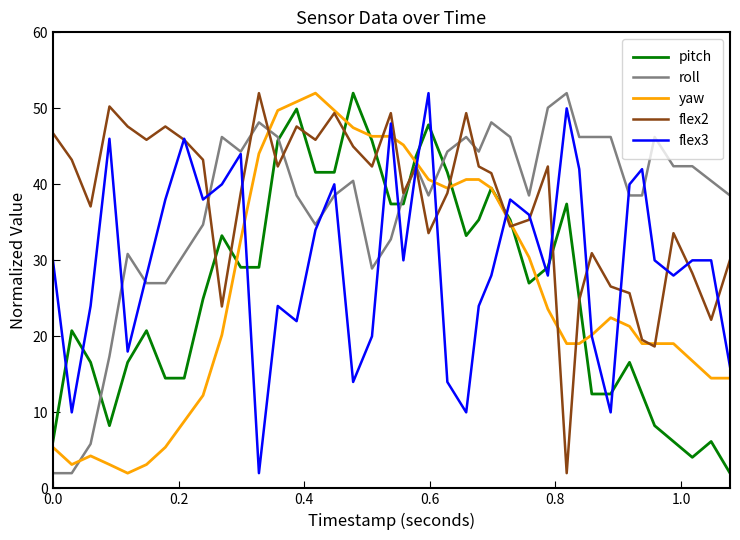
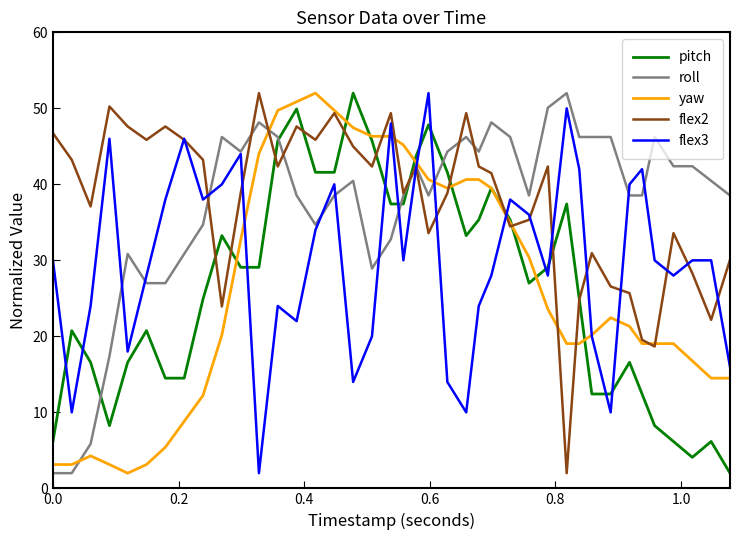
  {
    "pitch": {
      "0.0": 6
    },
    "roll": {
      "0.0": 2
    },
    "yaw": {
-     "0.0": 5
+     "0.0": 3
    },
    "flex2": {
      "0.0": 47
    },
    "flex3": {
      "0.0": 30
    }
  }
